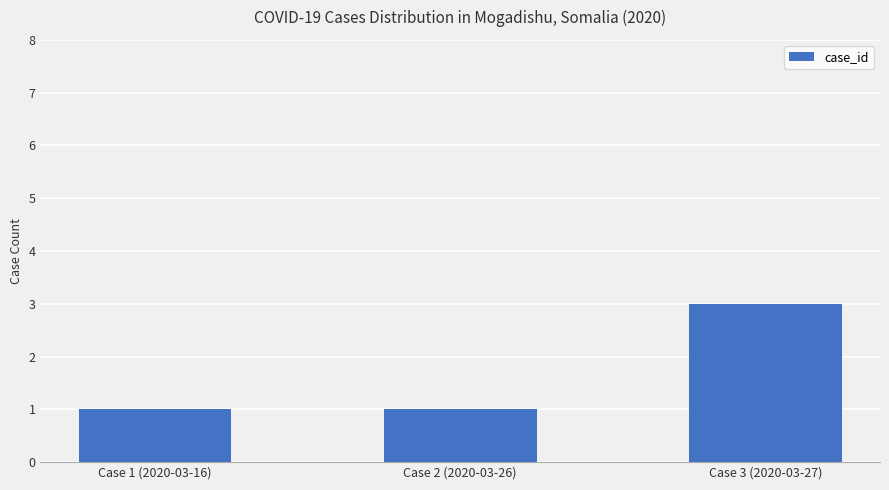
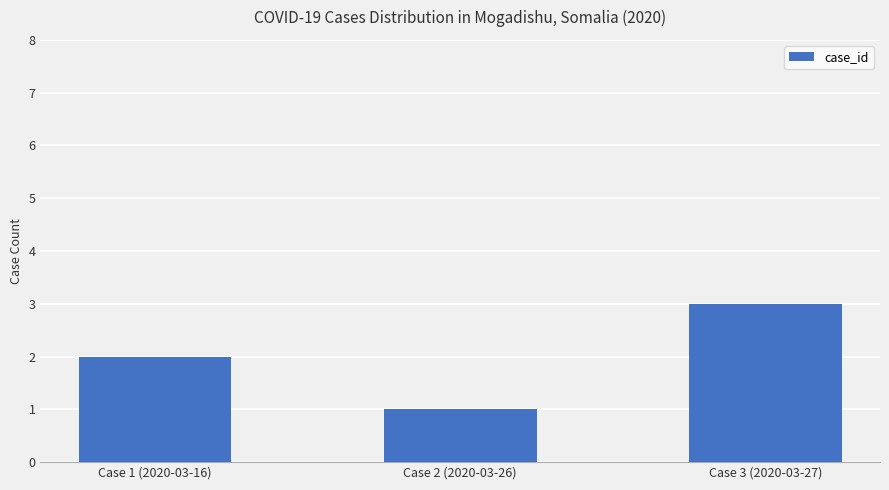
  {
-   "Case 1 (2020-03-16)": 1,
+   "Case 1 (2020-03-16)": 2,
    "Case 2 (2020-03-26)": 1,
    "Case 3 (2020-03-27)": 3
  }
